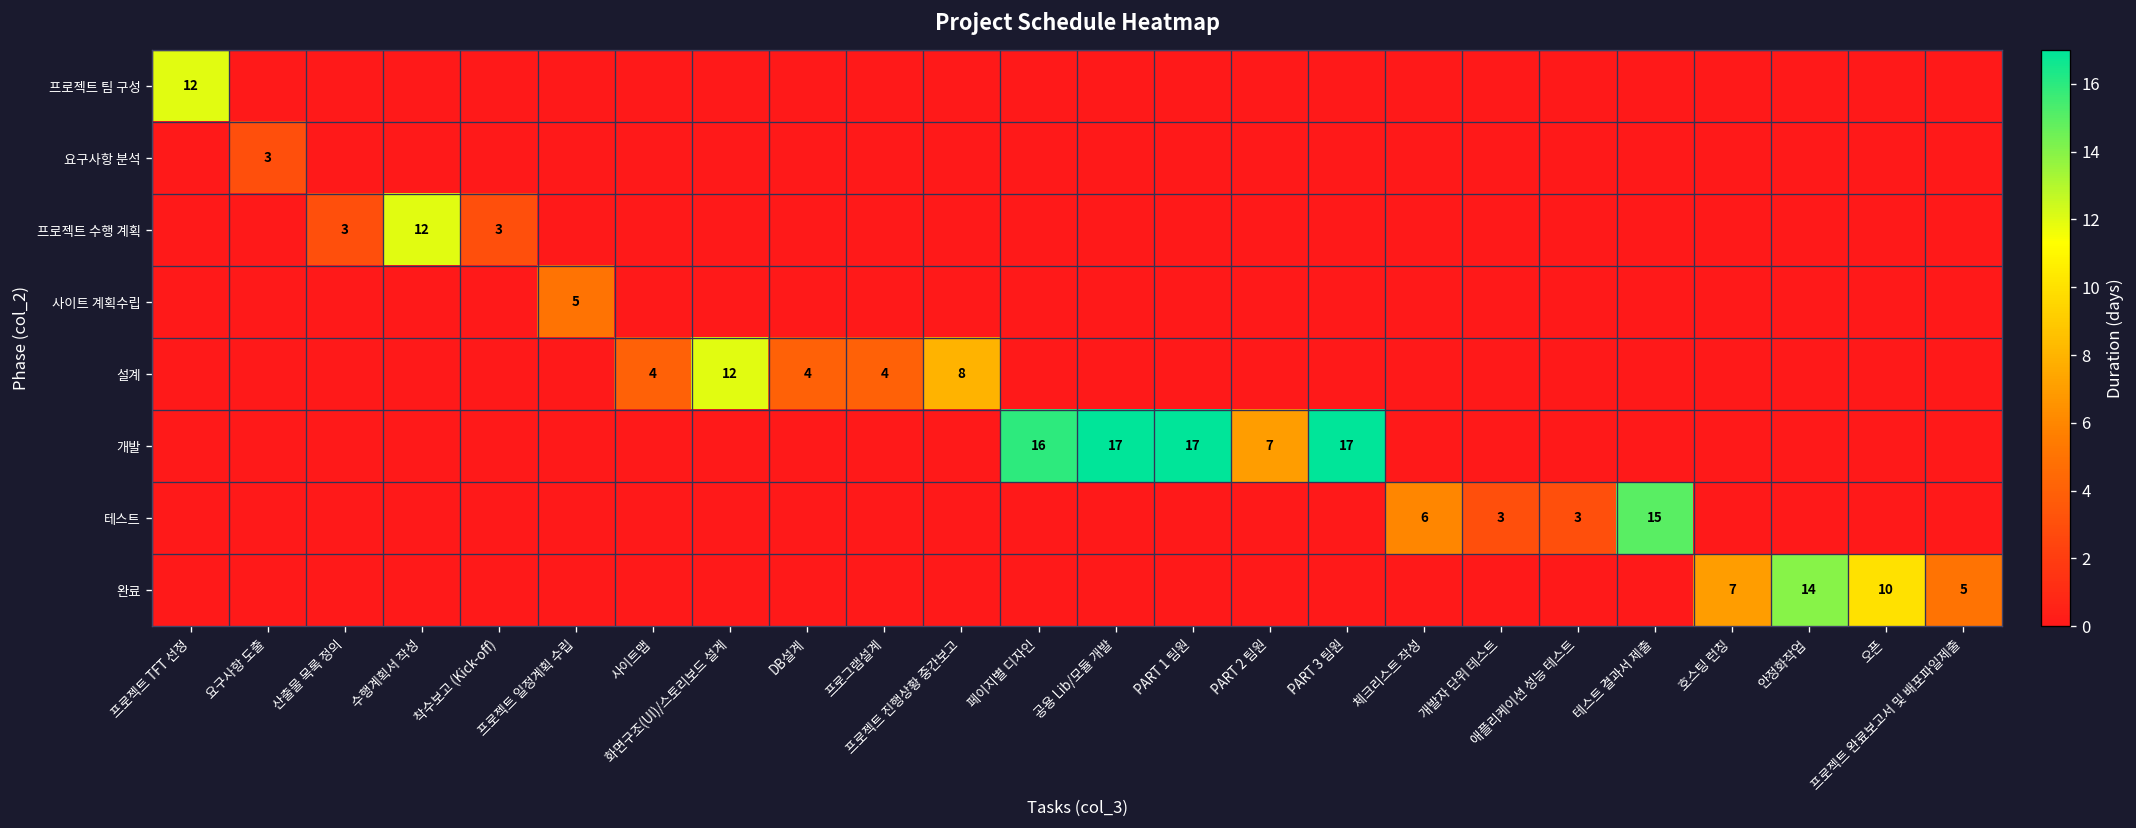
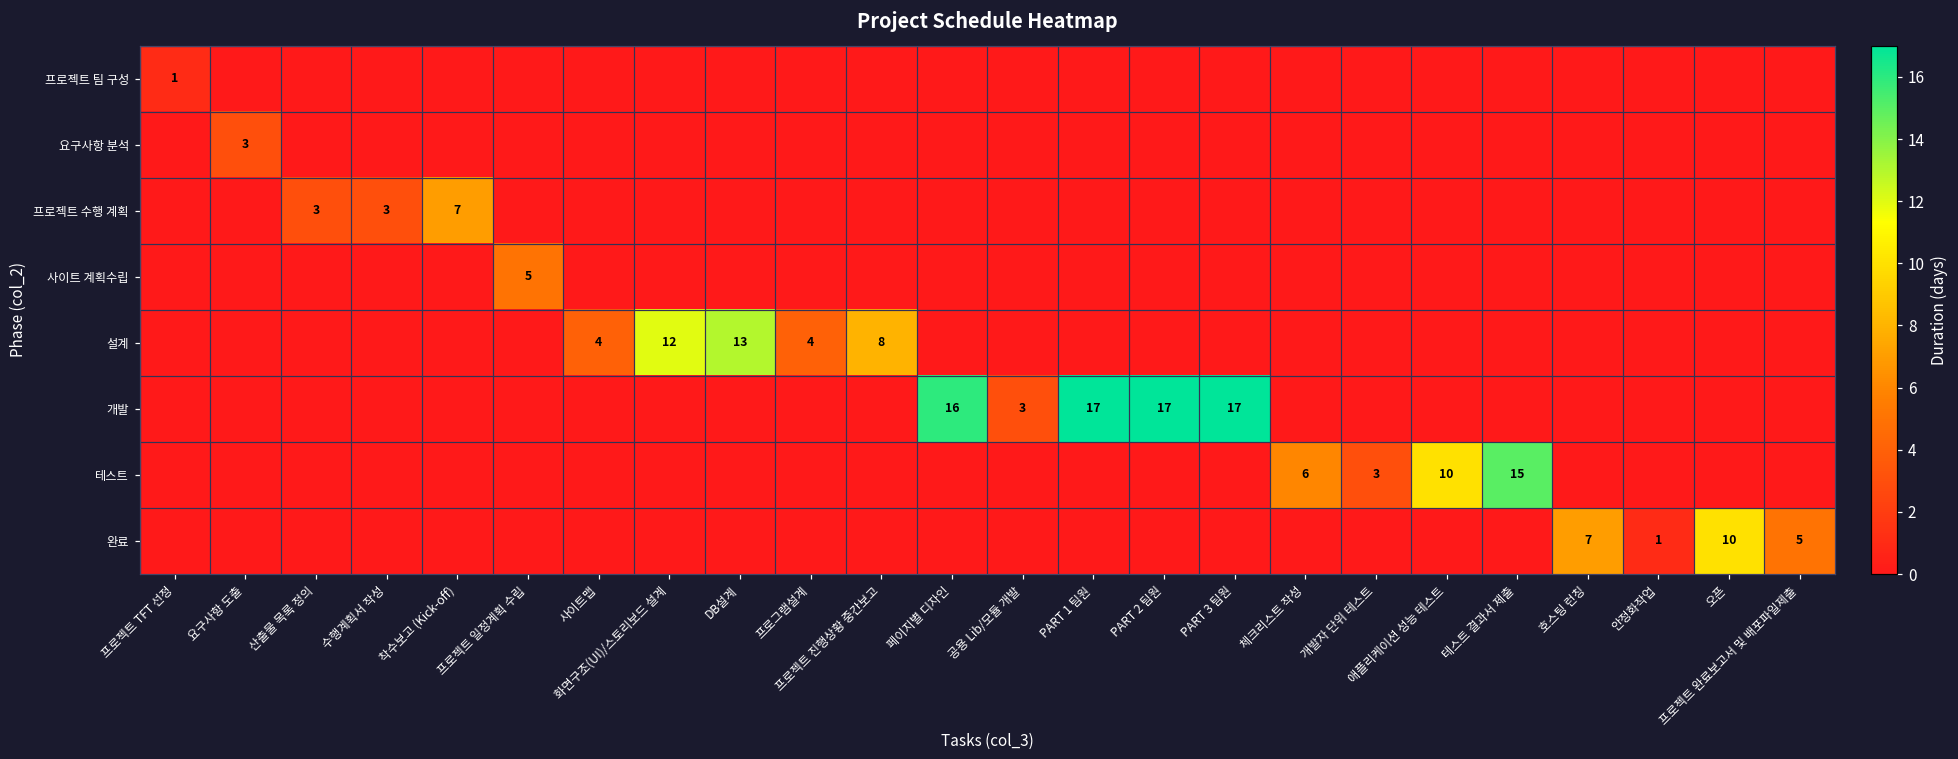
  {
    "프로젝트 팀 구성": {
-     "프로젝트 TFT 선정": 12
+     "프로젝트 TFT 선정": 1
    },
    "요구사항 분석": {
      "요구사항 도출": 3
    },
    "프로젝트 수행 계획": {
      "산출물 목록 정의": 3,
-     "수행계획서 작성": 12,
-     "착수보고 (Kick-off)": 3
+     "수행계획서 작성": 3,
+     "착수보고 (Kick-off)": 7
    },
    "사이트 계획수립": {
      "프로젝트 일정계획 수립": 5
    },
    "설계": {
      "사이트맵": 4,
      "화면구조(UI)/스토리보드 설계": 12,
-     "DB설계": 4,
+     "DB설계": 13,
      "프로그램설계": 4,
      "프로젝트 진행상황 중간보고": 8
    },
    "개발": {
      "페이지별 디자인": 16,
-     "공용 Lib/모듈 개발": 17,
+     "공용 Lib/모듈 개발": 3,
      "PART 1 팀원": 17,
-     "PART 2 팀원": 7,
+     "PART 2 팀원": 17,
      "PART 3 팀원": 17
    },
    "테스트": {
      "체크리스트 작성": 6,
      "개발자 단위 테스트": 3,
-     "애플리케이션 성능 테스트": 3,
+     "애플리케이션 성능 테스트": 10,
      "테스트 결과서 제출": 15
    },
    "완료": {
      "호스팅 런칭": 7,
-     "안정화작업": 14,
+     "안정화작업": 1,
      "오픈": 10,
      "프로젝트 완료보고서 및 배포파일제출": 5
    }
  }
